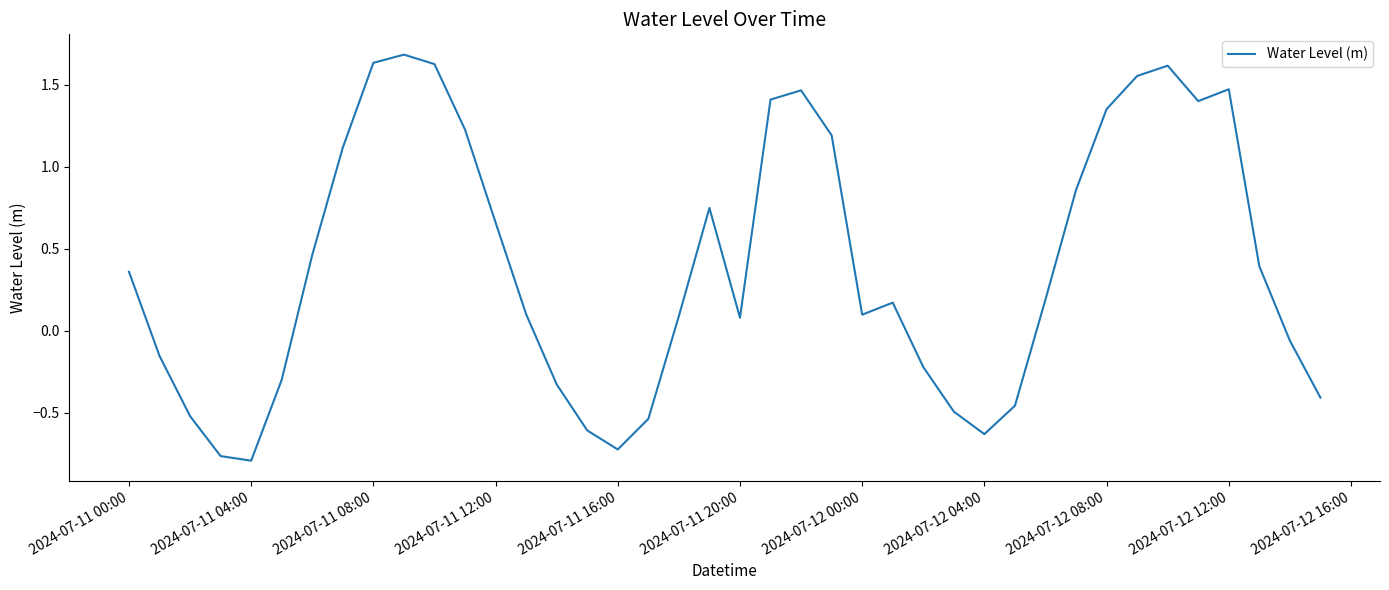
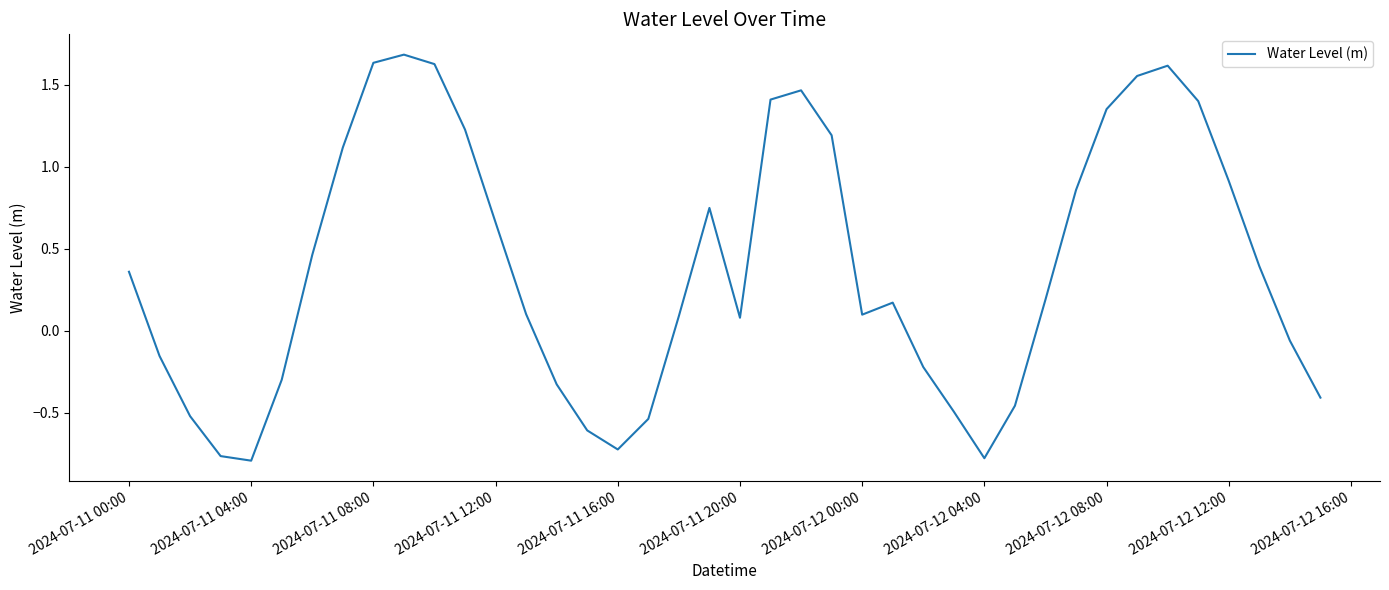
  {
    "2024-07-11 00:00": 0.36,
    "2024-07-11 04:00": -0.79,
    "2024-07-11 08:00": 1.64,
    "2024-07-11 12:00": 0.66,
    "2024-07-11 16:00": -0.72,
    "2024-07-11 20:00": 0.08,
    "2024-07-12 00:00": 0.10,
-   "2024-07-12 04:00": -0.63,
+   "2024-07-12 04:00": -0.78,
    "2024-07-12 08:00": 1.35,
-   "2024-07-12 12:00": 1.47
+   "2024-07-12 12:00": 0.91
  }
